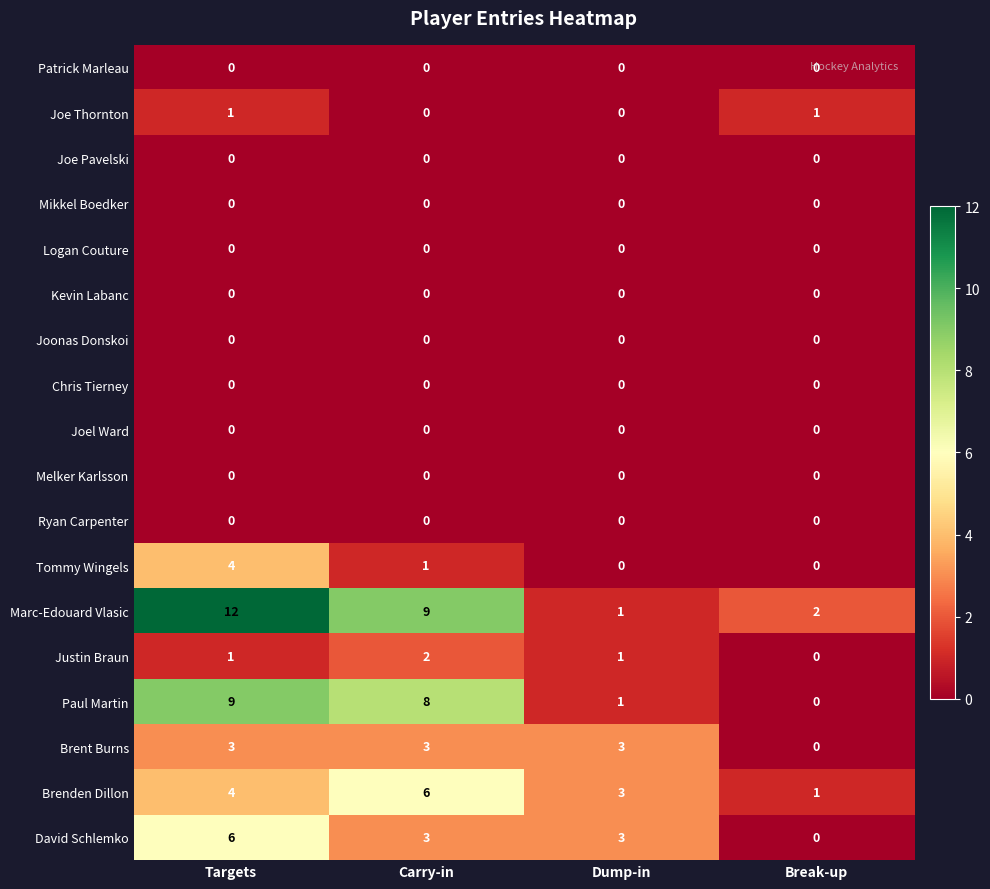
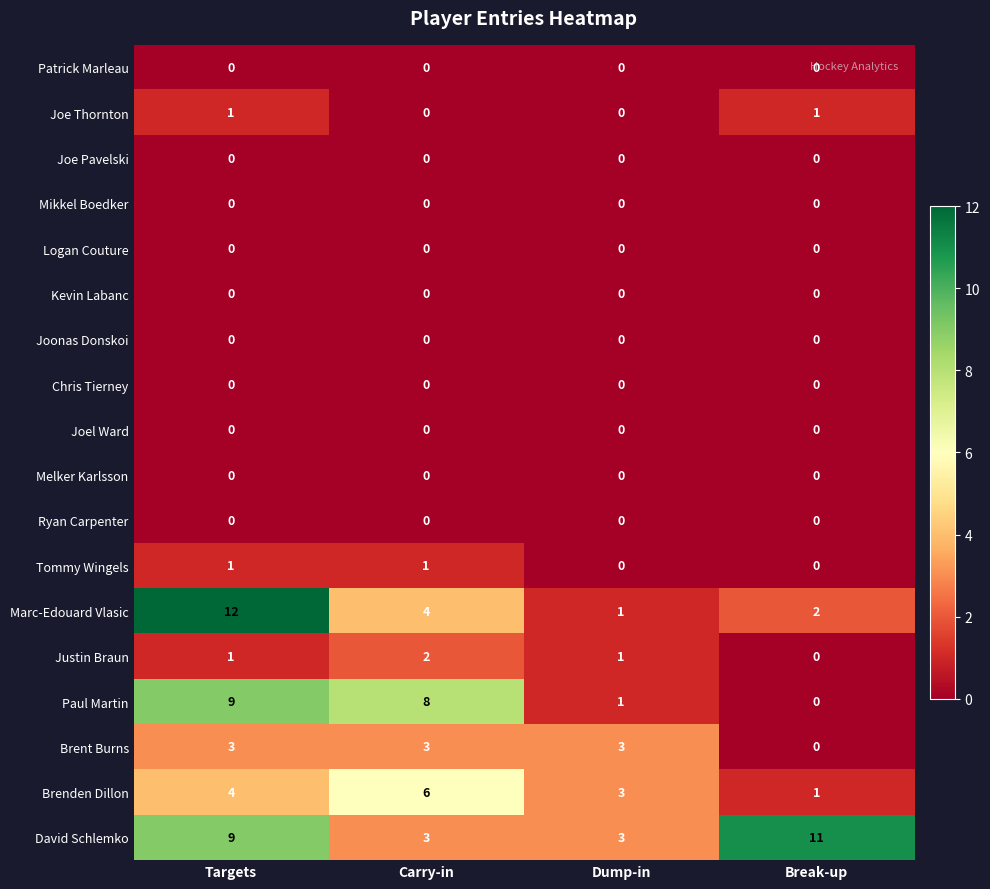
  {
    "Patrick Marleau": {
      "Targets": 0,
      "Carry-in": 0,
      "Dump-in": 0
    },
    "Joe Thornton": {
      "Targets": 1,
      "Carry-in": 0,
      "Dump-in": 0,
      "Break-up": 1
    },
    "Joe Pavelski": {
      "Targets": 0,
      "Carry-in": 0,
      "Dump-in": 0,
      "Break-up": 0
    },
    "Mikkel Boedker": {
      "Targets": 0,
      "Carry-in": 0,
      "Dump-in": 0,
      "Break-up": 0
    },
    "Logan Couture": {
      "Targets": 0,
      "Carry-in": 0,
      "Dump-in": 0,
      "Break-up": 0
    },
    "Kevin Labanc": {
      "Targets": 0,
      "Carry-in": 0,
      "Dump-in": 0,
      "Break-up": 0
    },
    "Joonas Donskoi": {
      "Targets": 0,
      "Carry-in": 0,
      "Dump-in": 0,
      "Break-up": 0
    },
    "Chris Tierney": {
      "Targets": 0,
      "Carry-in": 0,
      "Dump-in": 0,
      "Break-up": 0
    },
    "Joel Ward": {
      "Targets": 0,
      "Carry-in": 0,
      "Dump-in": 0,
      "Break-up": 0
    },
    "Melker Karlsson": {
      "Targets": 0,
      "Carry-in": 0,
      "Dump-in": 0,
      "Break-up": 0
    },
    "Ryan Carpenter": {
      "Targets": 0,
      "Carry-in": 0,
      "Dump-in": 0,
      "Break-up": 0
    },
    "Tommy Wingels": {
-     "Targets": 4,
+     "Targets": 1,
      "Carry-in": 1,
      "Dump-in": 0,
      "Break-up": 0
    },
    "Marc-Edouard Vlasic": {
      "Targets": 12,
-     "Carry-in": 9,
+     "Carry-in": 4,
      "Dump-in": 1,
      "Break-up": 2
    },
    "Justin Braun": {
      "Targets": 1,
      "Carry-in": 2,
      "Dump-in": 1,
      "Break-up": 0
    },
    "Paul Martin": {
      "Targets": 9,
      "Carry-in": 8,
      "Dump-in": 1,
      "Break-up": 0
    },
    "Brent Burns": {
      "Targets": 3,
      "Carry-in": 3,
      "Dump-in": 3,
      "Break-up": 0
    },
    "Brenden Dillon": {
      "Targets": 4,
      "Carry-in": 6,
      "Dump-in": 3,
      "Break-up": 1
    },
    "David Schlemko": {
-     "Targets": 6,
+     "Targets": 9,
      "Carry-in": 3,
      "Dump-in": 3,
-     "Break-up": 0
+     "Break-up": 11
    }
  }
